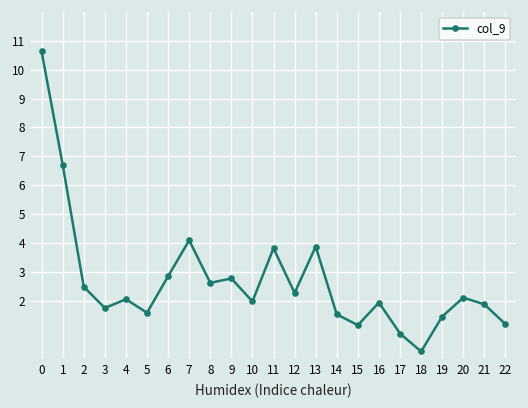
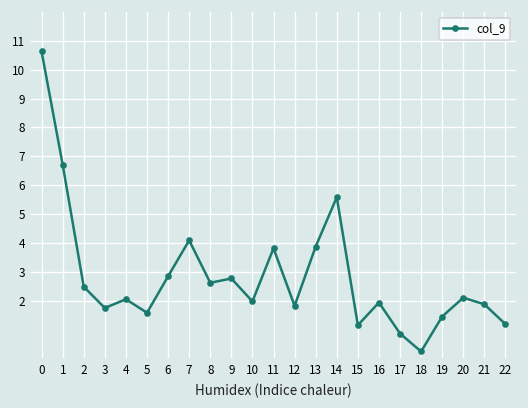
  {
    "0": 10.6,
    "1": 6.7,
    "2": 2.5,
    "3": 1.7,
    "4": 2.0,
    "5": 1.6,
    "6": 2.8,
    "7": 4.1,
    "8": 2.6,
    "9": 2.8,
    "10": 2.0,
    "11": 3.8,
-   "12": 2.3,
+   "12": 1.8,
    "13": 3.9,
-   "14": 1.5,
+   "14": 5.6,
    "15": 1.2,
    "16": 1.9,
    "17": 0.9,
    "18": 0.2,
    "19": 1.5,
    "20": 2.1,
    "21": 1.9,
    "22": 1.2
  }
